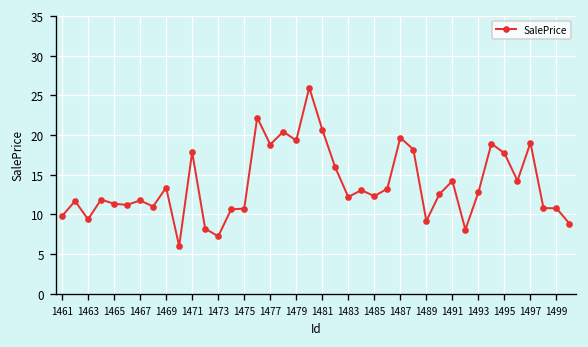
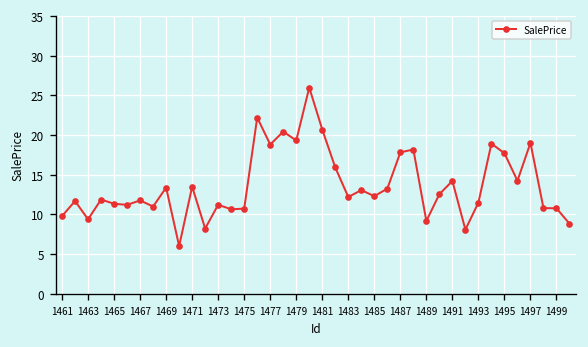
  {
    "1461": 10,
    "1463": 9,
    "1465": 11,
    "1467": 12,
    "1469": 13,
-   "1471": 18,
-   "1473": 7,
+   "1471": 13,
+   "1473": 11,
    "1475": 11,
    "1477": 19,
    "1479": 19,
    "1481": 21,
    "1483": 12,
    "1485": 12,
-   "1487": 20,
+   "1487": 18,
    "1489": 9,
    "1491": 14,
-   "1493": 13,
+   "1493": 11,
    "1495": 18,
    "1497": 19,
    "1499": 11
  }
